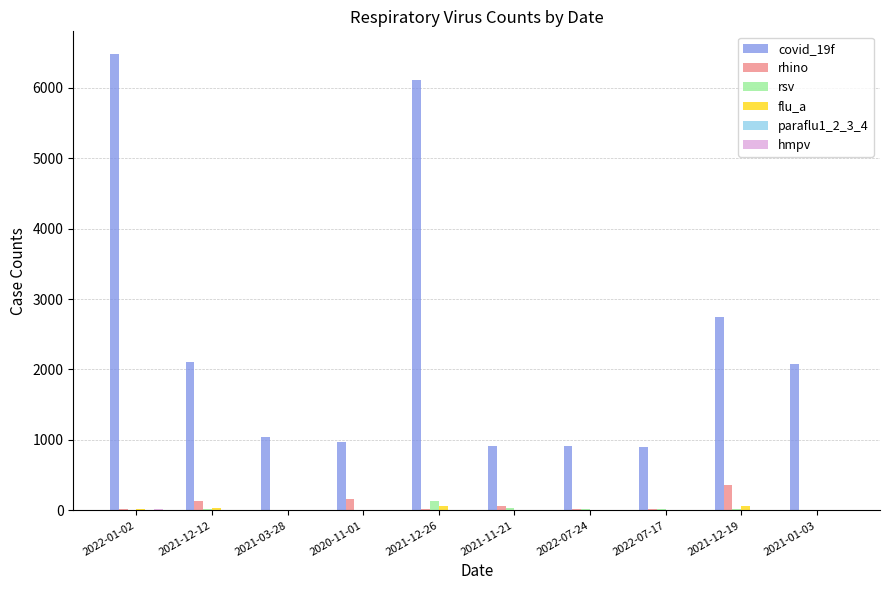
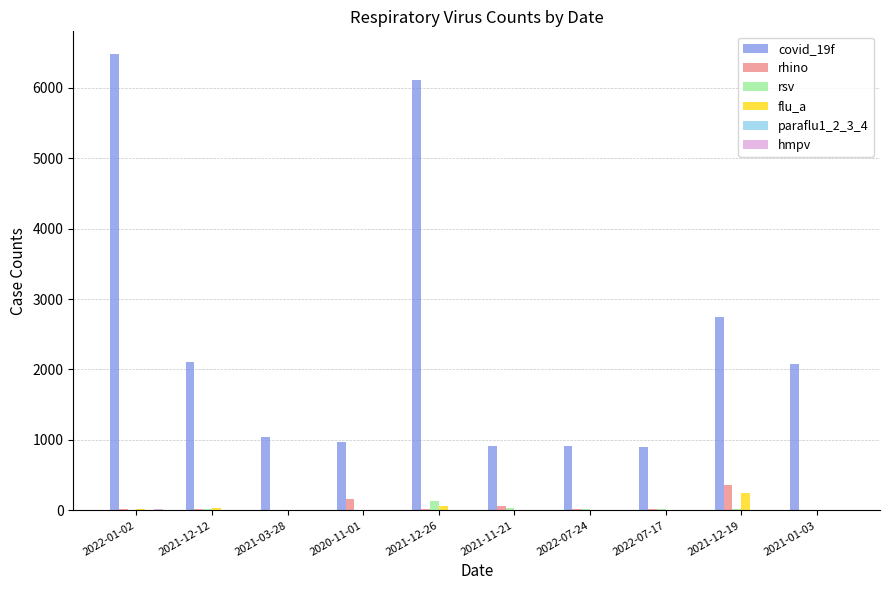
  {
    "covid_19f": {
      "2022-01-02": 6500,
      "2021-12-12": 2100,
      "2021-03-28": 1000,
      "2020-11-01": 1000,
      "2021-12-26": 6100,
      "2021-11-21": 900,
      "2022-07-24": 900,
      "2022-07-17": 900,
      "2021-12-19": 2700,
      "2021-01-03": 2100
    },
    "rhino": {
-     "2021-12-12": 100,
+     "2021-12-12": 0,
      "2020-11-01": 200,
      "2021-11-21": 100,
      "2021-12-19": 400
    },
    "rsv": {
      "2020-11-01": 0,
      "2021-12-26": 100,
      "2021-01-03": 0
    },
    "flu_a": {
      "2021-03-28": 0,
      "2020-11-01": 0,
      "2021-12-26": 100,
-     "2021-12-19": 100,
+     "2021-12-19": 300,
      "2021-01-03": 0
    },
    "paraflu1_2_3_4": {
      "2022-01-02": 0,
      "2021-03-28": 0,
      "2020-11-01": 0,
      "2021-01-03": 0
    },
    "hmpv": {
      "2021-03-28": 0,
      "2020-11-01": 0,
      "2021-01-03": 0
    }
  }
